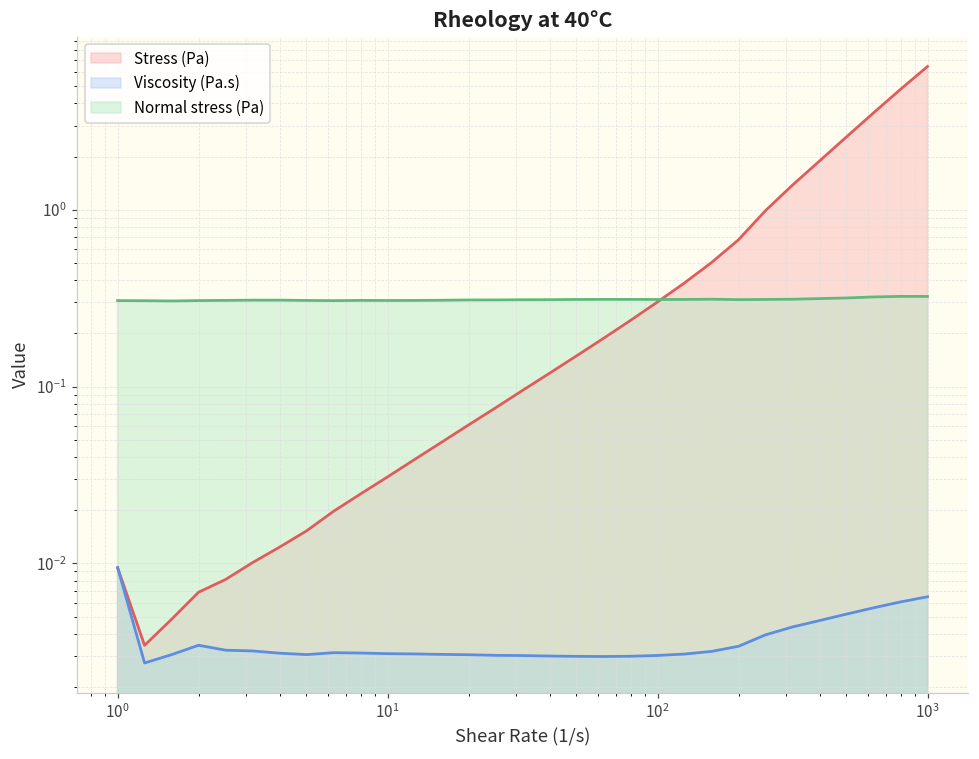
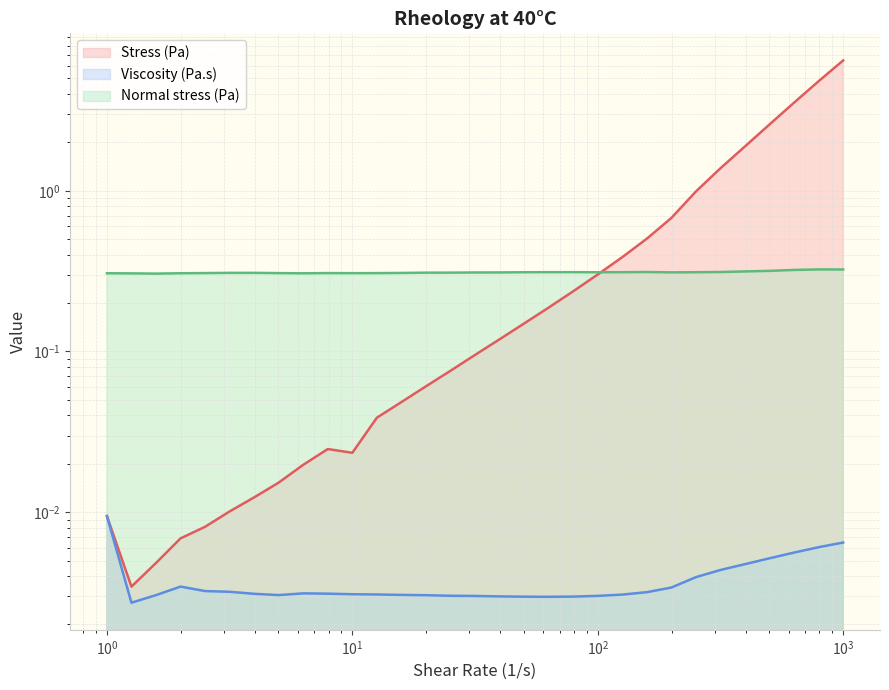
  {
    "Stress (Pa)": {
-     "10^1": 0.031,
+     "10^1": 0.023,
      "10^3": 6.5
    }
  }
